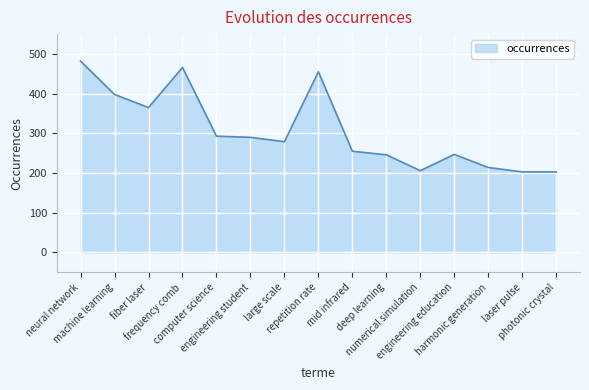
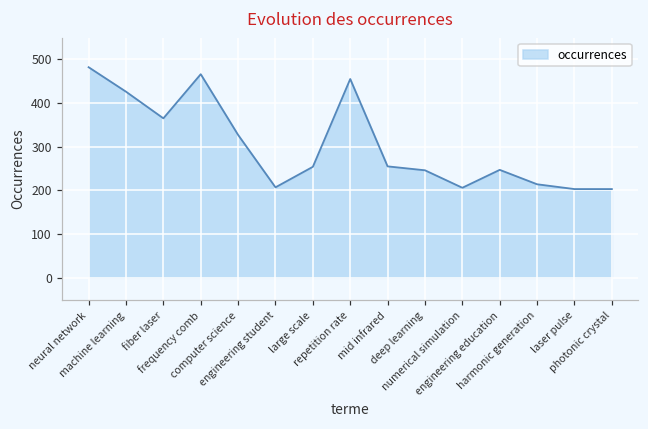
  {
    "neural network": 480,
-   "machine learning": 400,
+   "machine learning": 430,
    "fiber laser": 370,
    "frequency comb": 470,
-   "computer science": 290,
-   "engineering student": 290,
-   "large scale": 280,
+   "computer science": 330,
+   "engineering student": 210,
+   "large scale": 250,
    "repetition rate": 460,
    "mid infrared": 260,
    "deep learning": 250,
    "numerical simulation": 210,
    "engineering education": 250,
    "harmonic generation": 210,
    "laser pulse": 200,
    "photonic crystal": 200
  }
